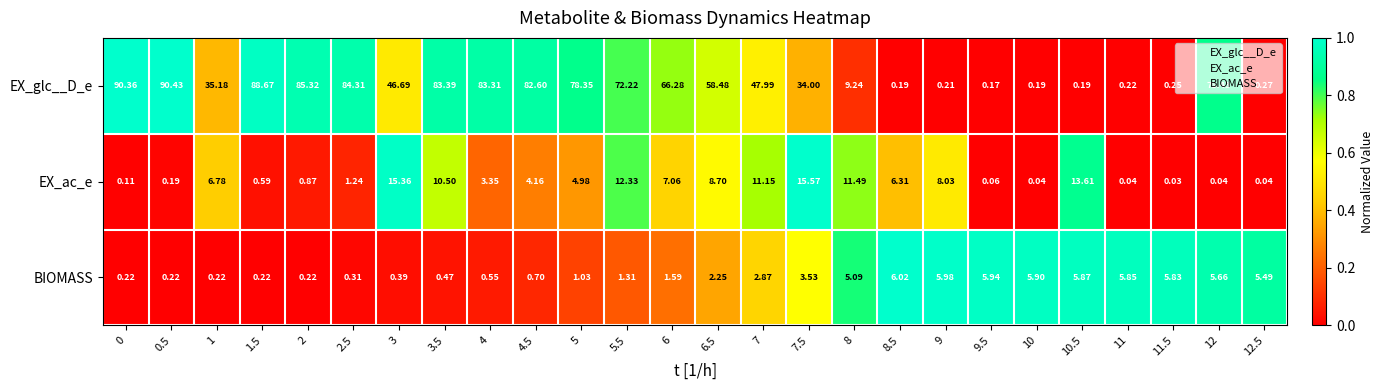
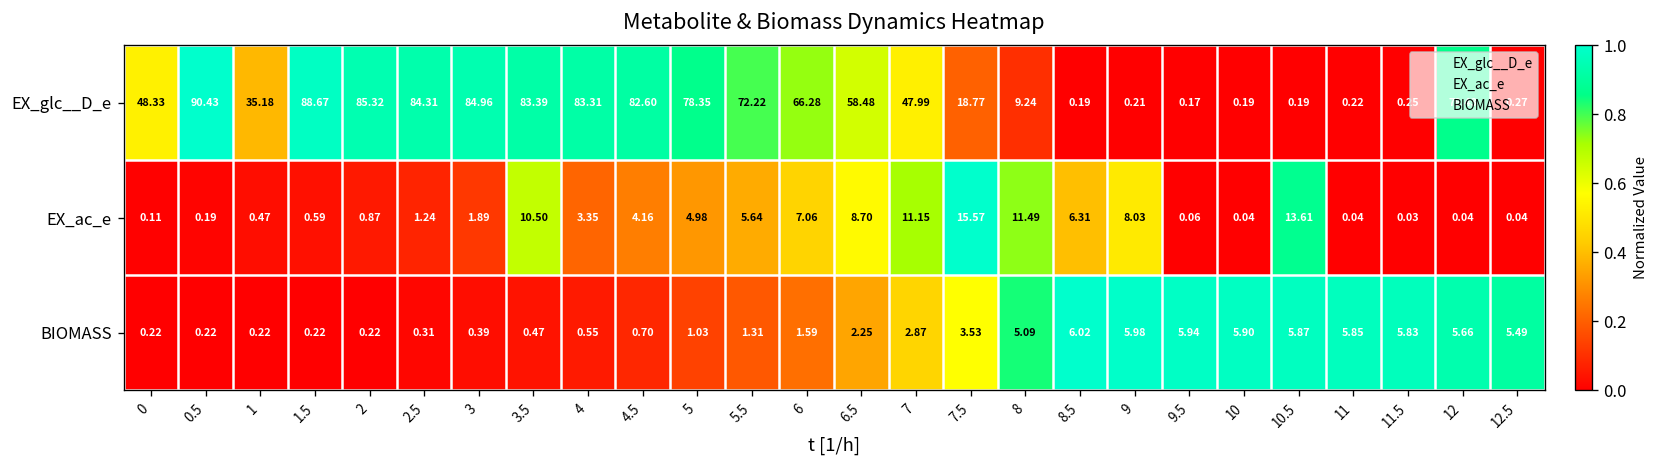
  {
    "EX_glc__D_e": {
-     "0": 90.36,
+     "0": 48.33,
      "0.5": 90.43,
      "1": 35.18,
      "1.5": 88.67,
      "2": 85.32,
      "2.5": 84.31,
-     "3": 46.69,
+     "3": 84.96,
      "3.5": 83.39,
      "4": 83.31,
      "4.5": 82.60,
      "5": 78.35,
      "5.5": 72.22,
      "6": 66.28,
      "6.5": 58.48,
      "7": 47.99,
-     "7.5": 34.00,
+     "7.5": 18.77,
      "8": 9.24,
      "8.5": 0.19,
      "9": 0.21,
      "9.5": 0.17,
      "10": 0.19,
      "10.5": 0.19,
      "11": 0.22
    },
    "EX_ac_e": {
      "0": 0.11,
      "0.5": 0.19,
-     "1": 6.78,
+     "1": 0.47,
      "1.5": 0.59,
      "2": 0.87,
      "2.5": 1.24,
-     "3": 15.36,
+     "3": 1.89,
      "3.5": 10.50,
      "4": 3.35,
      "4.5": 4.16,
      "5": 4.98,
-     "5.5": 12.33,
+     "5.5": 5.64,
      "6": 7.06,
      "6.5": 8.70,
      "7": 11.15,
      "7.5": 15.57,
      "8": 11.49,
      "8.5": 6.31,
      "9": 8.03,
      "9.5": 0.06,
      "10": 0.04,
      "10.5": 13.61,
      "11": 0.04,
      "11.5": 0.03,
      "12": 0.04,
      "12.5": 0.04
    },
    "BIOMASS": {
      "0": 0.22,
      "0.5": 0.22,
      "1": 0.22,
      "1.5": 0.22,
      "2": 0.22,
      "2.5": 0.31,
      "3": 0.39,
      "3.5": 0.47,
      "4": 0.55,
      "4.5": 0.70,
      "5": 1.03,
      "5.5": 1.31,
      "6": 1.59,
      "6.5": 2.25,
      "7": 2.87,
      "7.5": 3.53,
      "8": 5.09,
      "8.5": 6.02,
      "9": 5.98,
      "9.5": 5.94,
      "10": 5.90,
      "10.5": 5.87,
      "11": 5.85,
      "11.5": 5.83,
      "12": 5.66,
      "12.5": 5.49
    }
  }
